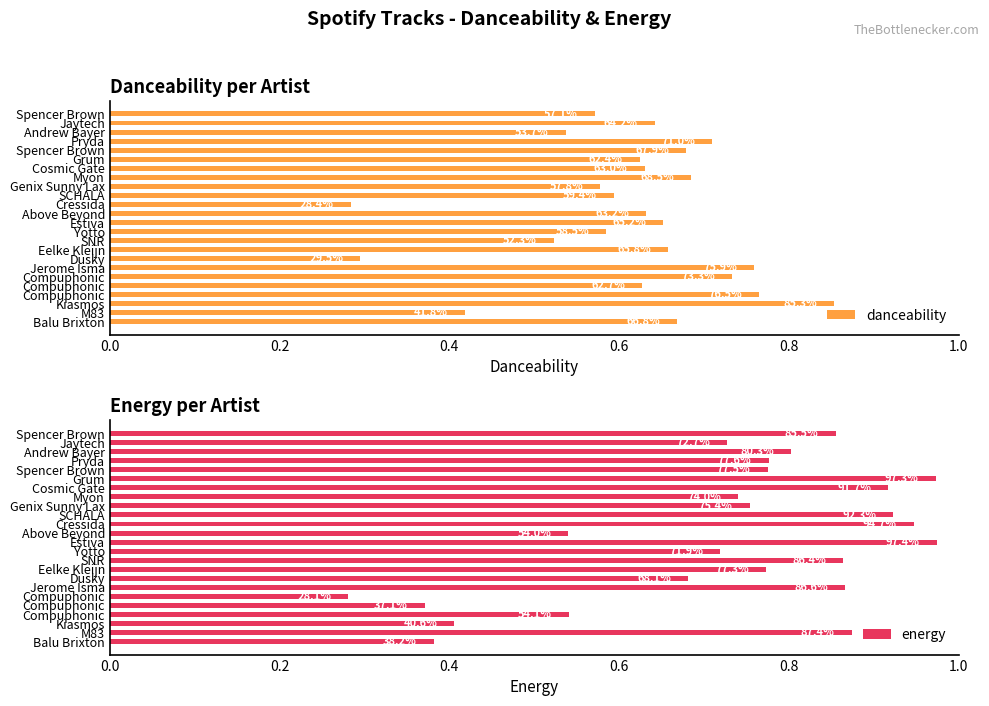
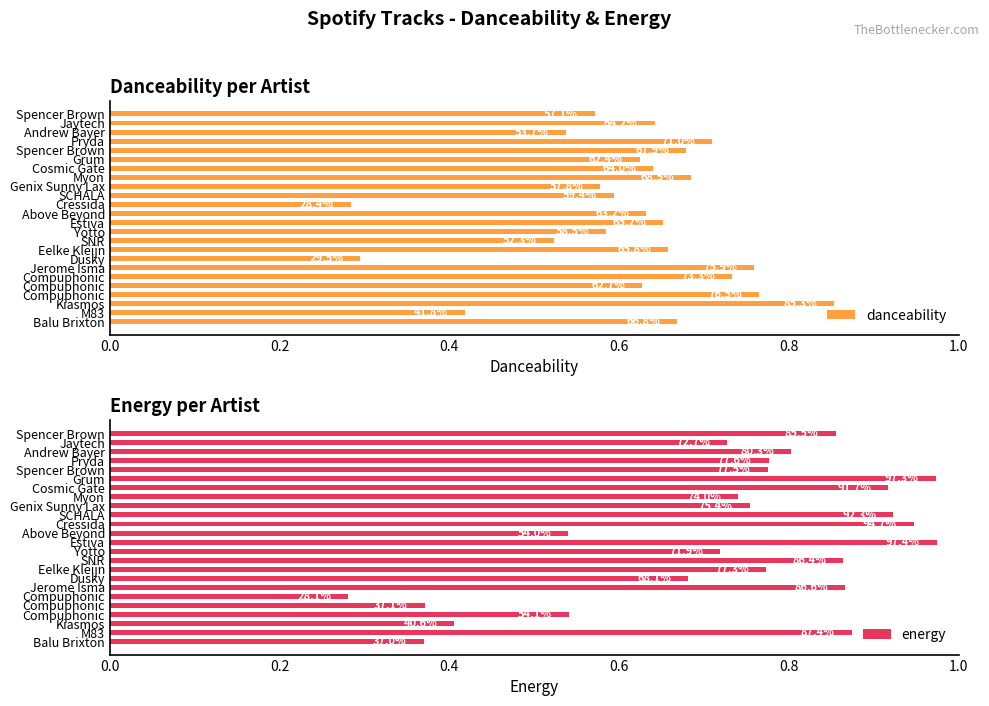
  {
    "Danceability per Artist": {
-     "Cosmic Gate": 0.63,
+     "Cosmic Gate": 0.64,
      "Genix Sunny Lax": 0.58,
      "Balu Brixton": 0.67
    },
    "Energy per Artist": {
      "Cosmic Gate": 0.92,
-     "Balu Brixton": 0.38
+     "Balu Brixton": 0.37
    }
  }
